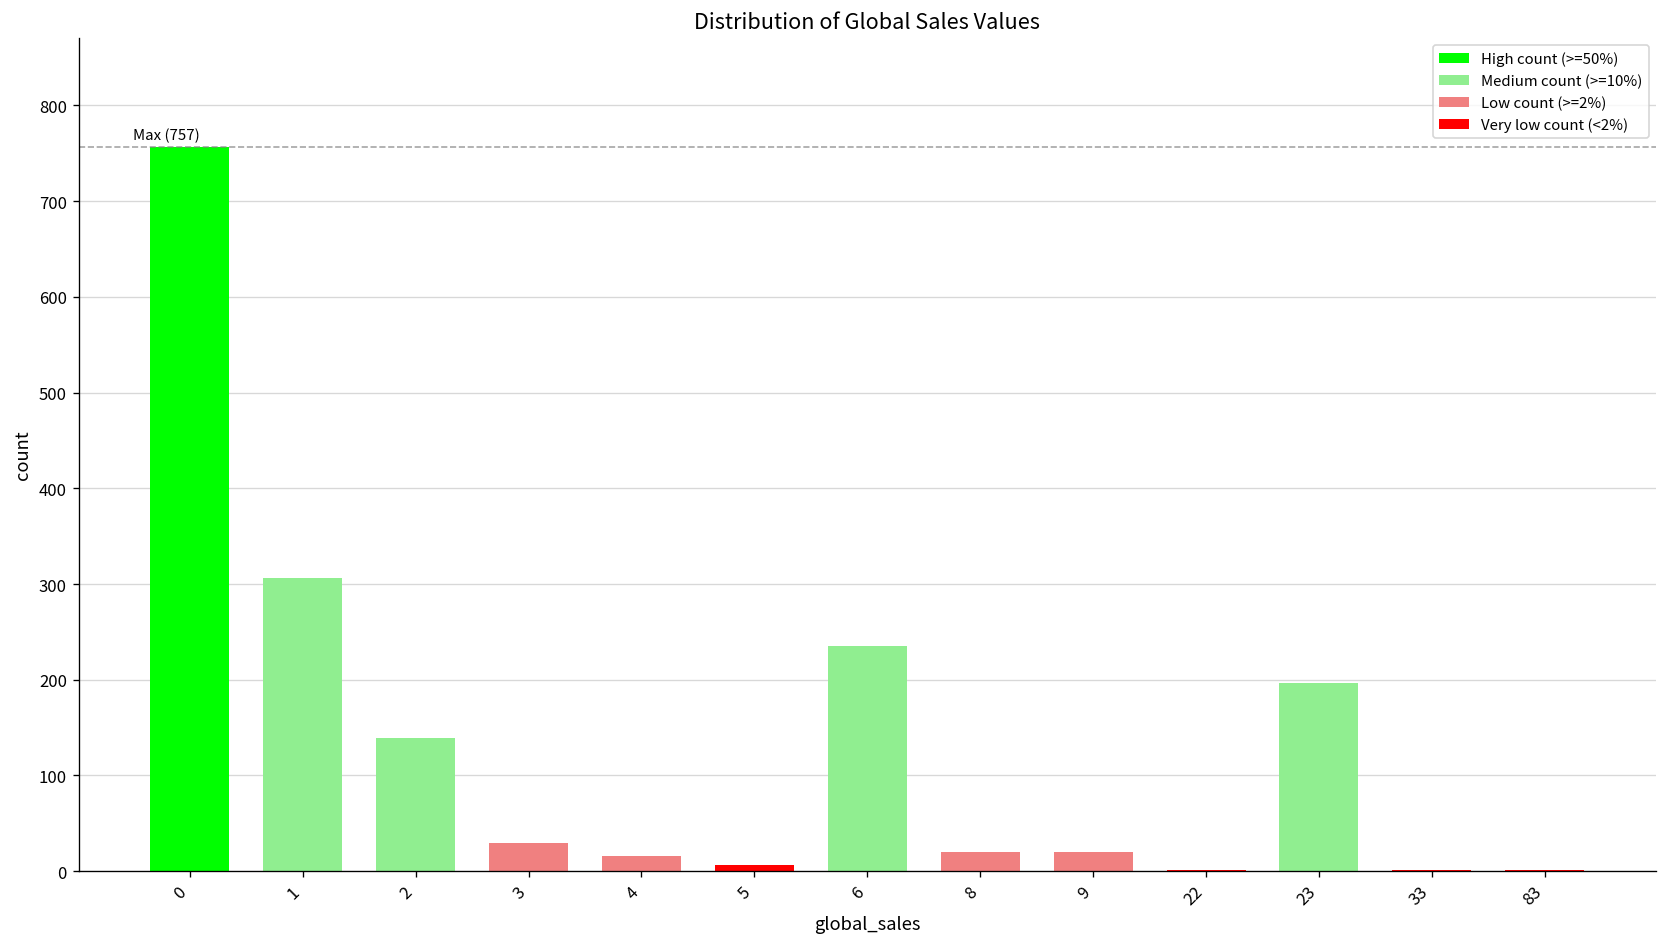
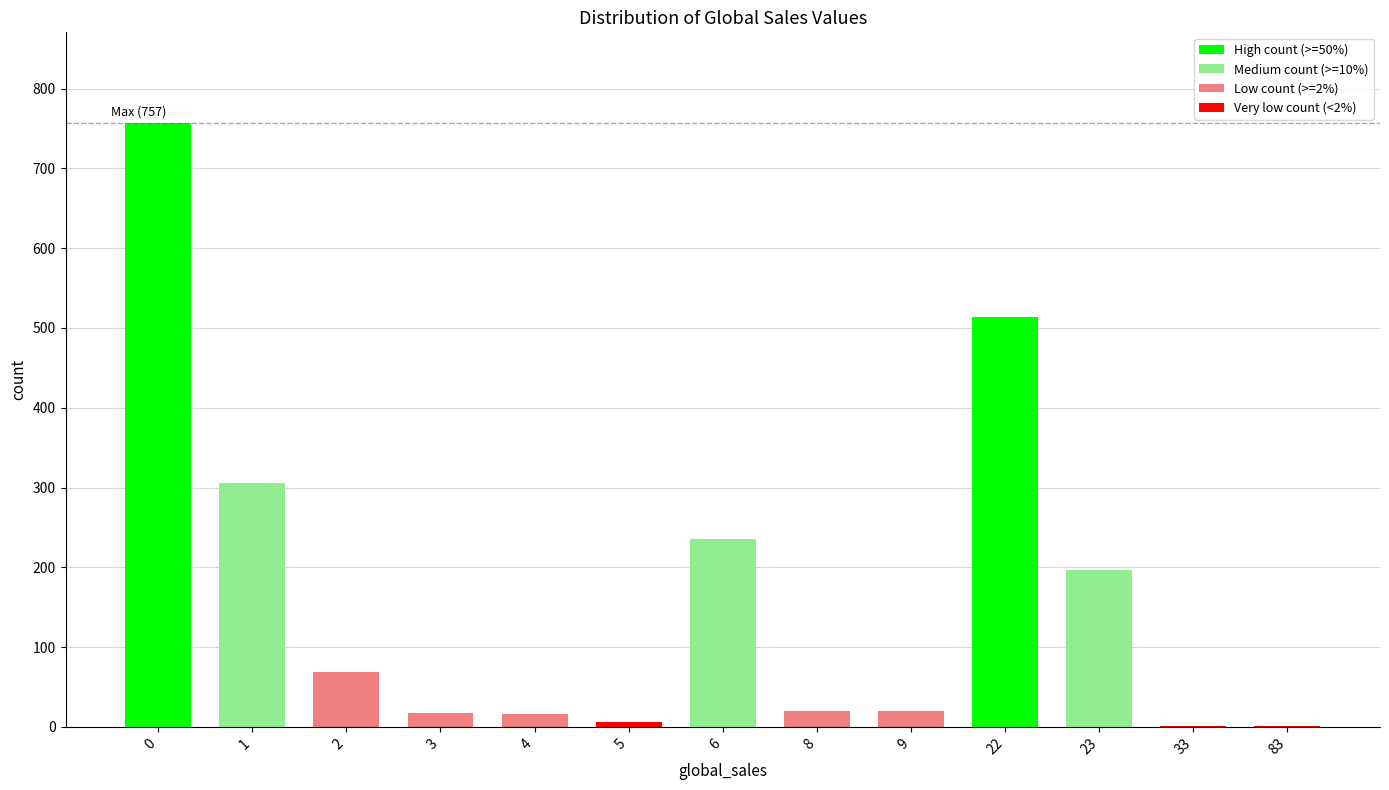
  {
    "1": 310,
-   "2": 140,
-   "3": 30,
+   "2": 70,
+   "3": 20,
    "4": 20,
    "5": 10,
    "6": 240,
    "8": 20,
    "9": 20,
-   "22": 0,
+   "22": 510,
    "23": 200
  }
